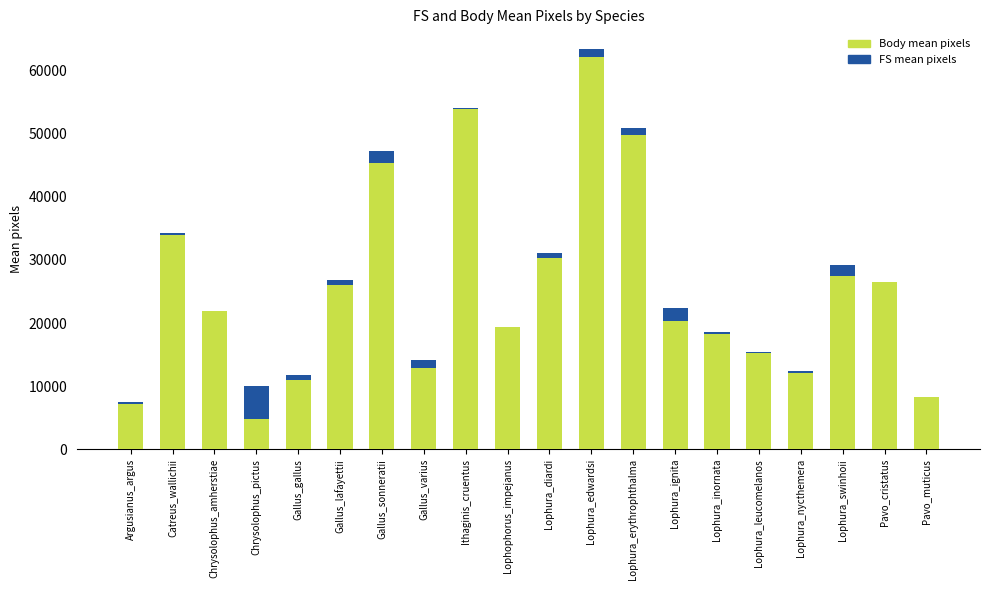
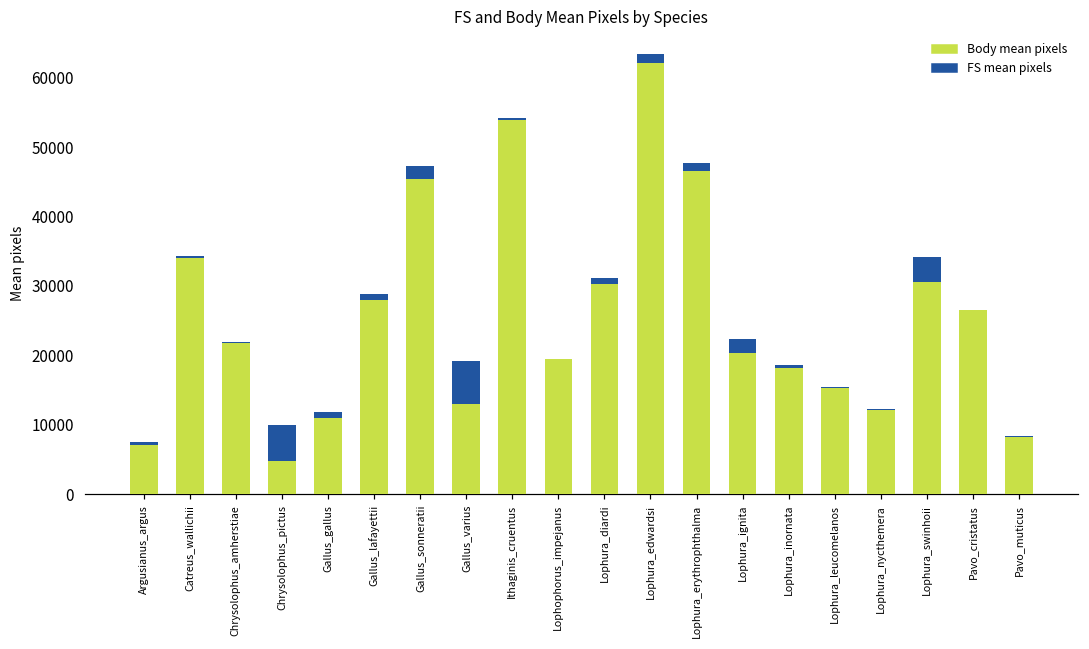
  {
    "Body mean pixels": {
      "Argusianus_argus": 7000,
      "Catreus_wallichii": 34000,
      "Chrysolophus_amherstiae": 22000,
      "Chrysolophus_pictus": 5000,
      "Gallus_gallus": 11000,
-     "Gallus_lafayettii": 26000,
+     "Gallus_lafayettii": 28000,
      "Gallus_sonneratii": 45000,
      "Gallus_varius": 13000,
      "Ithaginis_cruentus": 54000,
      "Lophophorus_impejanus": 19000,
      "Lophura_diardi": 30000,
      "Lophura_edwardsi": 62000,
-     "Lophura_erythrophthalma": 50000,
+     "Lophura_erythrophthalma": 47000,
      "Lophura_ignita": 20000,
      "Lophura_inornata": 18000,
      "Lophura_leucomelanos": 15000,
      "Lophura_nycthemera": 12000,
-     "Lophura_swinhoii": 28000,
+     "Lophura_swinhoii": 31000,
      "Pavo_cristatus": 27000,
      "Pavo_muticus": 8000
    },
    "FS mean pixels": {
      "Argusianus_argus": 0,
      "Chrysolophus_pictus": 5000,
      "Gallus_gallus": 1000,
      "Gallus_lafayettii": 1000,
      "Gallus_sonneratii": 2000,
-     "Gallus_varius": 1000,
+     "Gallus_varius": 6000,
      "Lophura_diardi": 1000,
      "Lophura_edwardsi": 1000,
      "Lophura_erythrophthalma": 1000,
      "Lophura_ignita": 2000,
-     "Lophura_swinhoii": 2000
+     "Lophura_swinhoii": 4000
    }
  }
